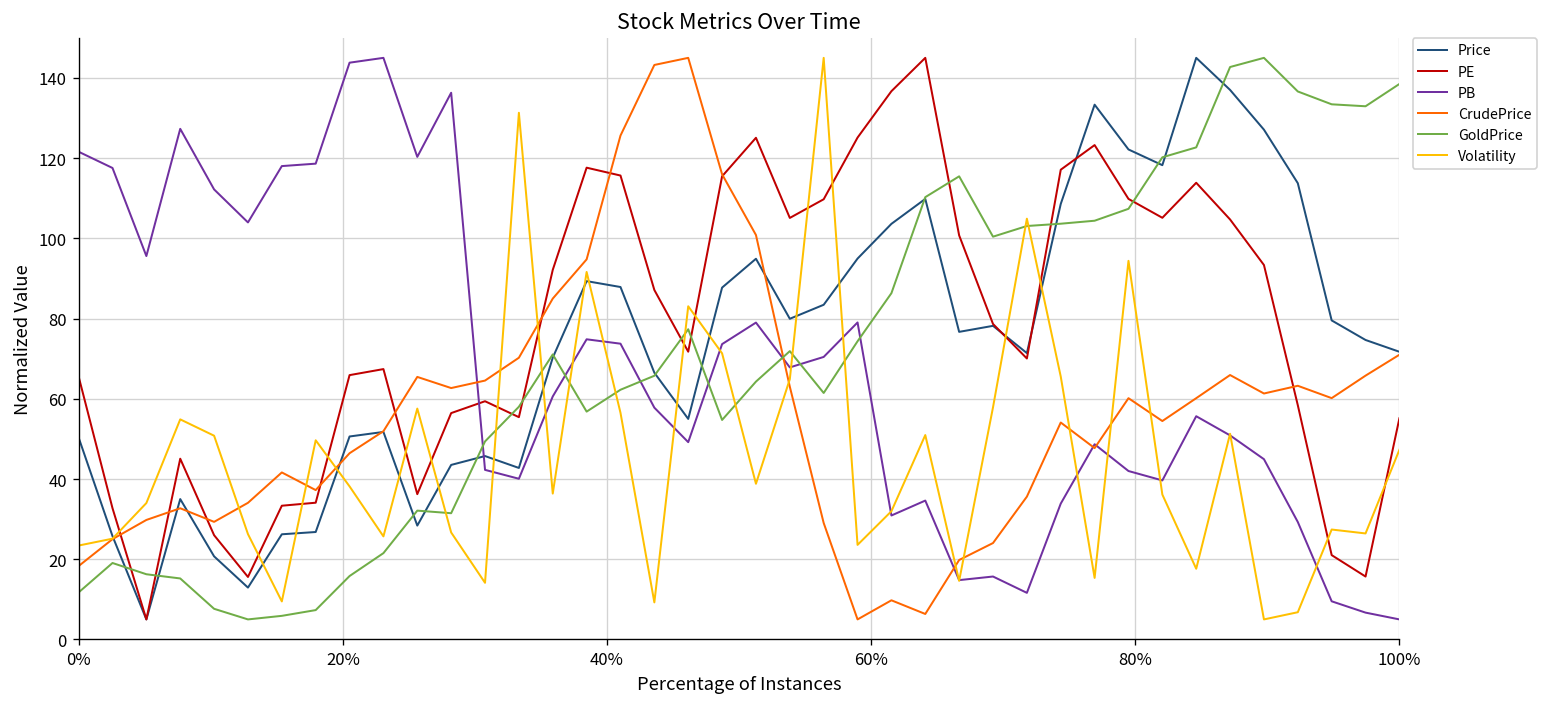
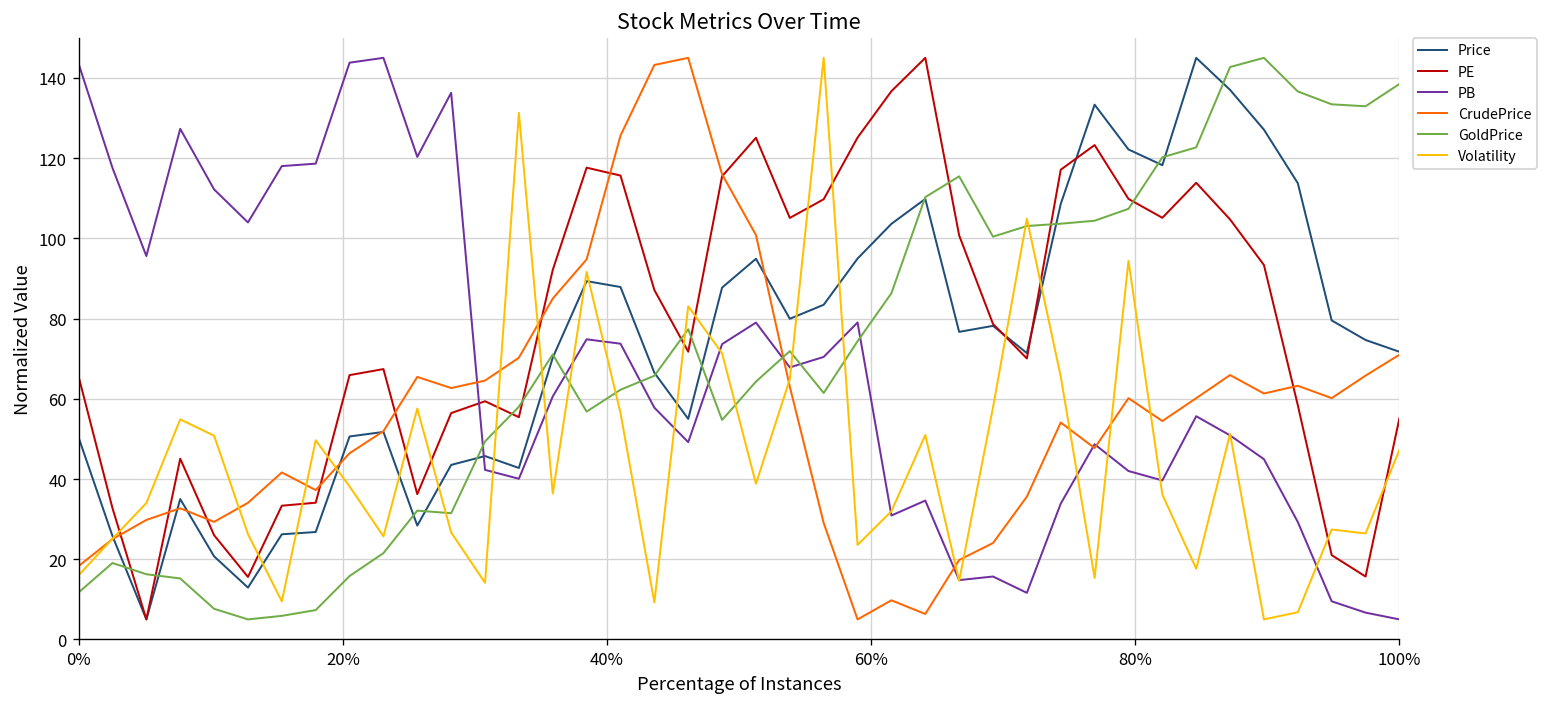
  {
    "Price": {
      "0%": 50
    },
    "PE": {
      "0%": 66,
      "100%": 55
    },
    "PB": {
-     "0%": 122,
+     "0%": 144,
      "100%": 5
    },
    "CrudePrice": {
      "0%": 18
    },
    "GoldPrice": {
      "0%": 12,
      "100%": 138
    },
    "Volatility": {
-     "0%": 23,
+     "0%": 16,
      "100%": 47
    }
  }
